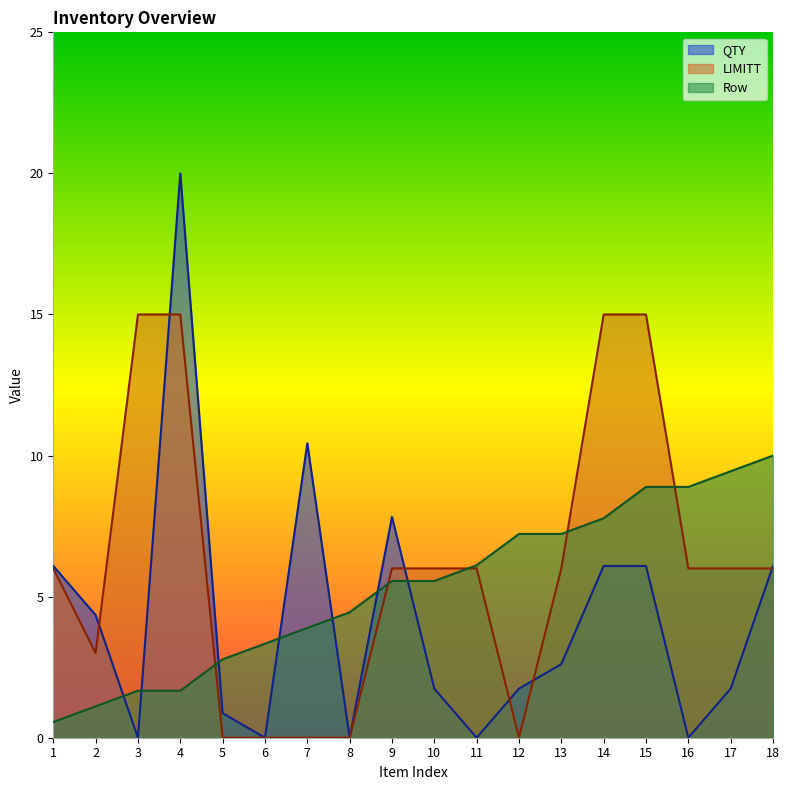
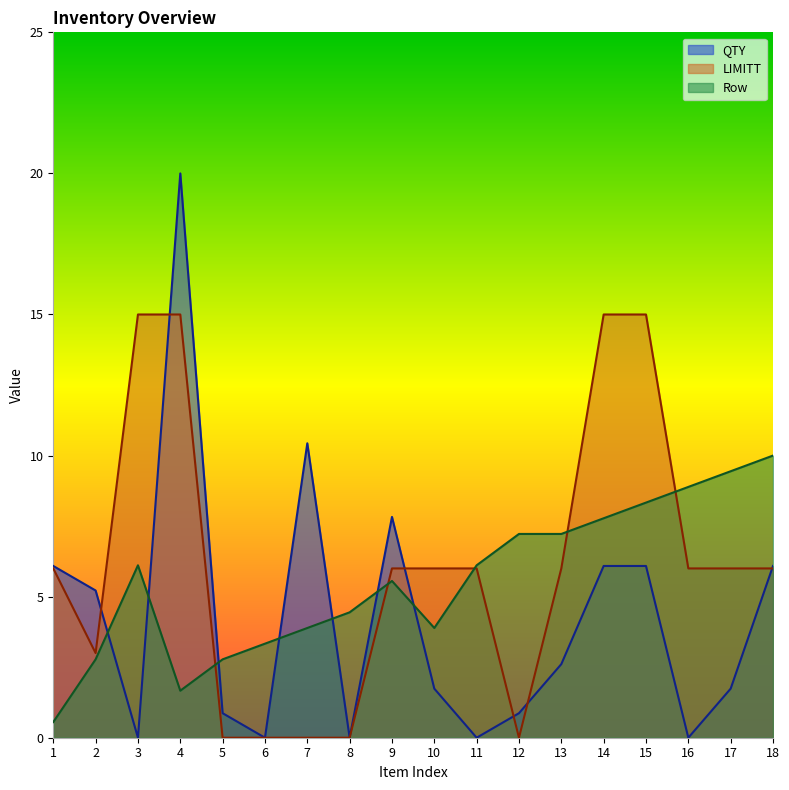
  {
    "QTY": {
-     "2": 4.3,
+     "2": 5.2,
      "3": 0.0,
      "4": 20.0,
      "5": 0.9,
      "7": 10.4,
      "9": 7.8,
      "10": 1.7,
      "11": 0.0,
-     "12": 1.7,
+     "12": 0.9,
      "13": 2.6,
      "14": 6.1,
      "15": 6.1,
      "16": 0.0,
      "17": 1.7
    },
    "LIMITT": {
      "2": 3.0,
      "3": 15.0,
      "4": 15.0,
      "5": 0.0,
      "7": 0.0,
      "9": 6.0,
      "10": 6.0,
      "11": 6.0,
      "12": 0.0,
      "13": 6.0,
      "14": 15.0,
      "15": 15.0,
      "16": 6.0,
      "17": 6.0
    },
    "Row": {
      "1": 0.6,
-     "2": 1.1,
-     "3": 1.7,
+     "2": 2.8,
+     "3": 6.1,
      "4": 1.7,
      "5": 2.8,
      "6": 3.3,
      "7": 3.9,
      "8": 4.4,
      "9": 5.6,
-     "10": 5.6,
+     "10": 3.9,
      "11": 6.1,
      "12": 7.2,
      "13": 7.2,
      "14": 7.8,
-     "15": 8.9,
+     "15": 8.3,
      "16": 8.9,
      "17": 9.4,
      "18": 10.0
    }
  }
